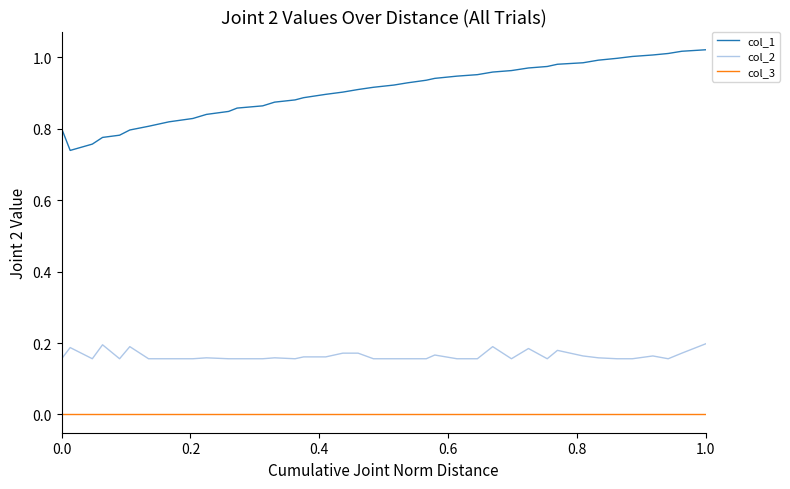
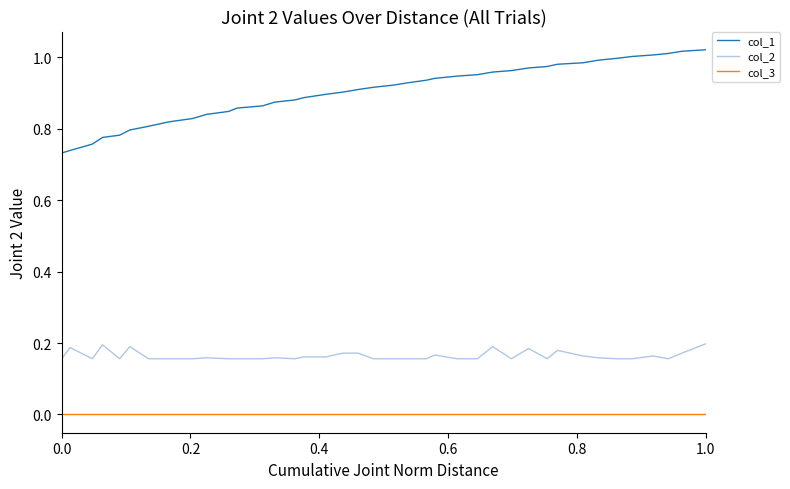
  {
    "col_1": {
-     "0.0": 0.80,
+     "0.0": 0.73,
      "1.0": 1.02
    },
    "col_2": {
      "0.0": 0.16,
      "1.0": 0.20
    },
    "col_3": {
      "0.0": 0.00,
      "1.0": 0.00
    }
  }
